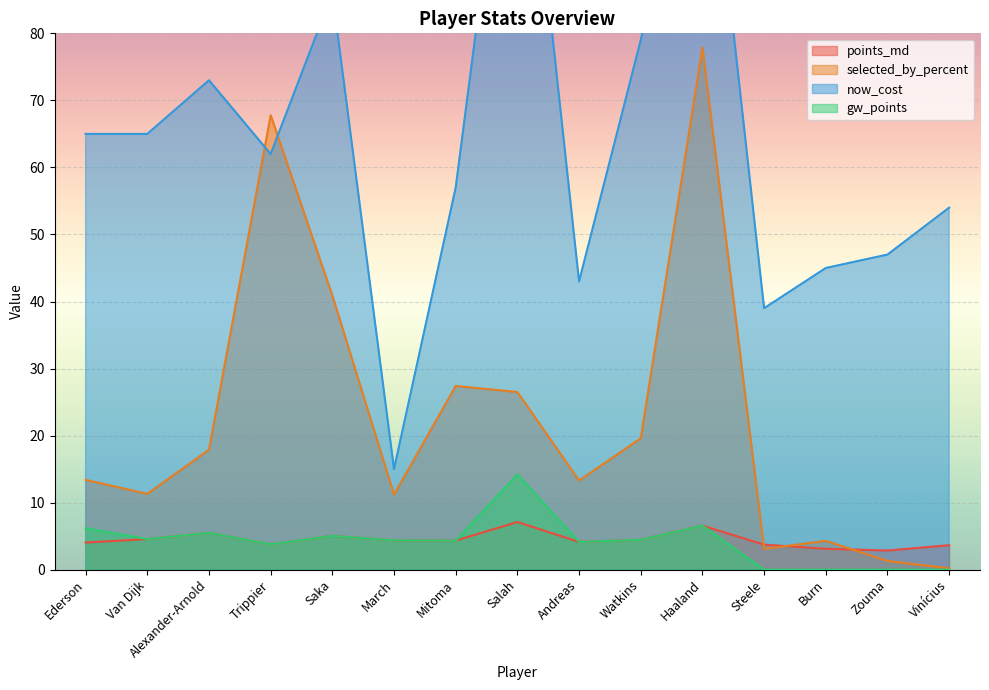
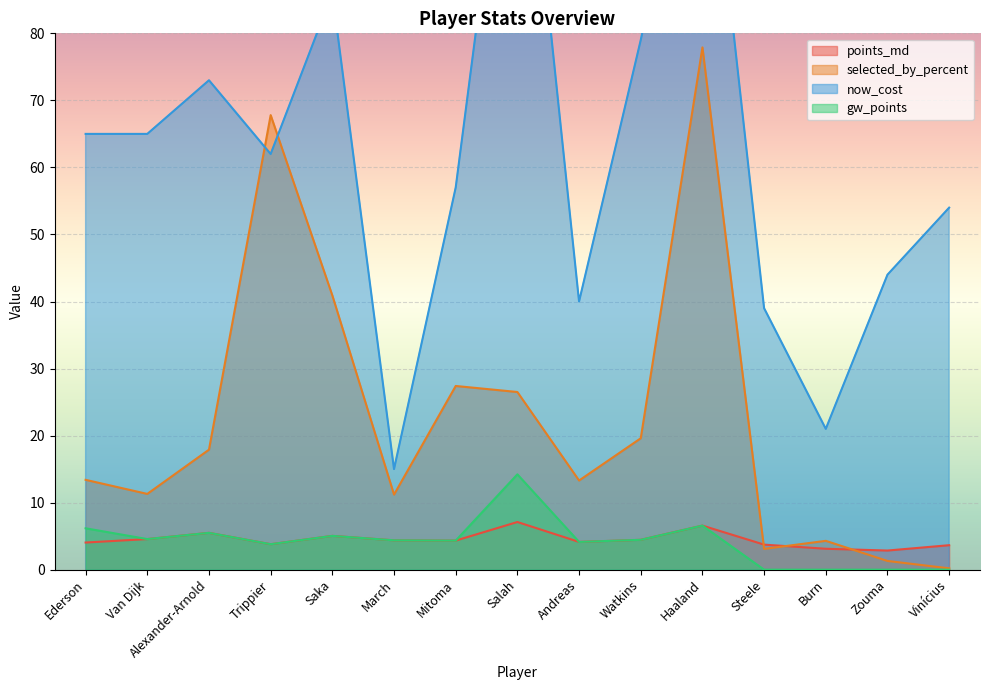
  {
    "now_cost": {
      "Ederson": 65,
      "Van Dijk": 65,
      "Alexander-Arnold": 73,
      "Trippier": 62,
      "March": 15,
      "Mitoma": 57,
-     "Andreas": 43,
+     "Andreas": 40,
      "Watkins": 79,
      "Steele": 39,
-     "Burn": 45,
-     "Zouma": 47,
+     "Burn": 21,
+     "Zouma": 44,
      "Vinícius": 54
    },
    "gw_points": {
      "Ederson": 6,
      "Salah": 14,
      "Steele": 0,
      "Burn": 0,
      "Zouma": 0
    }
  }
